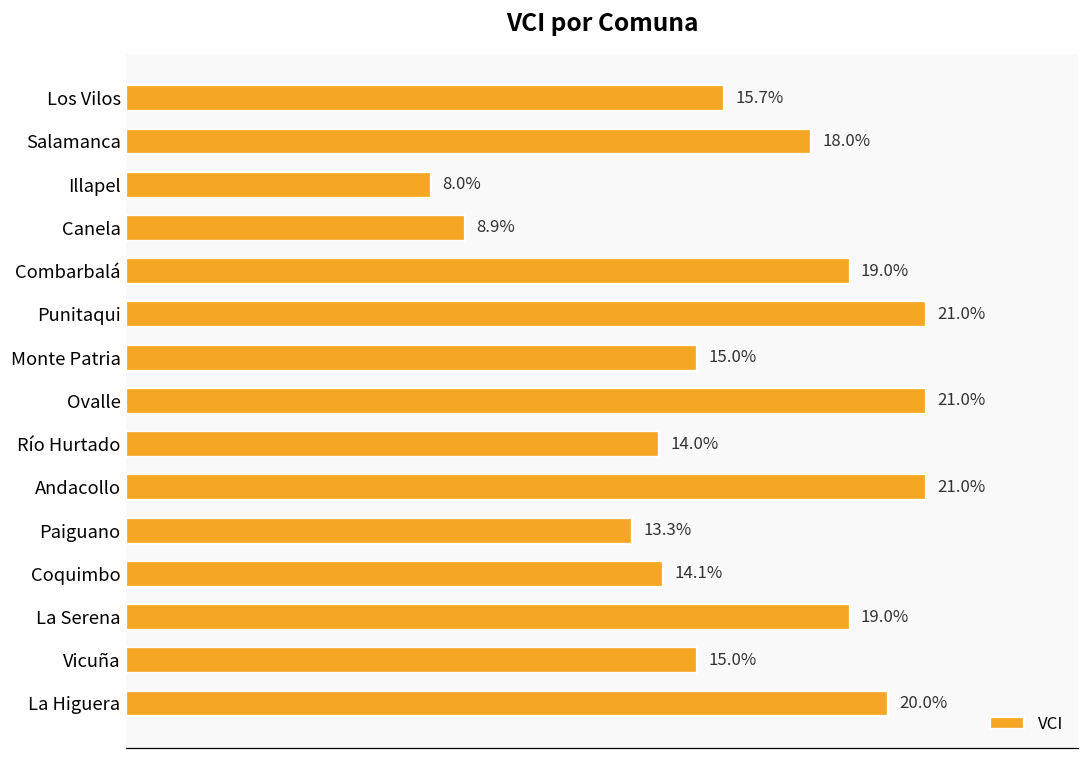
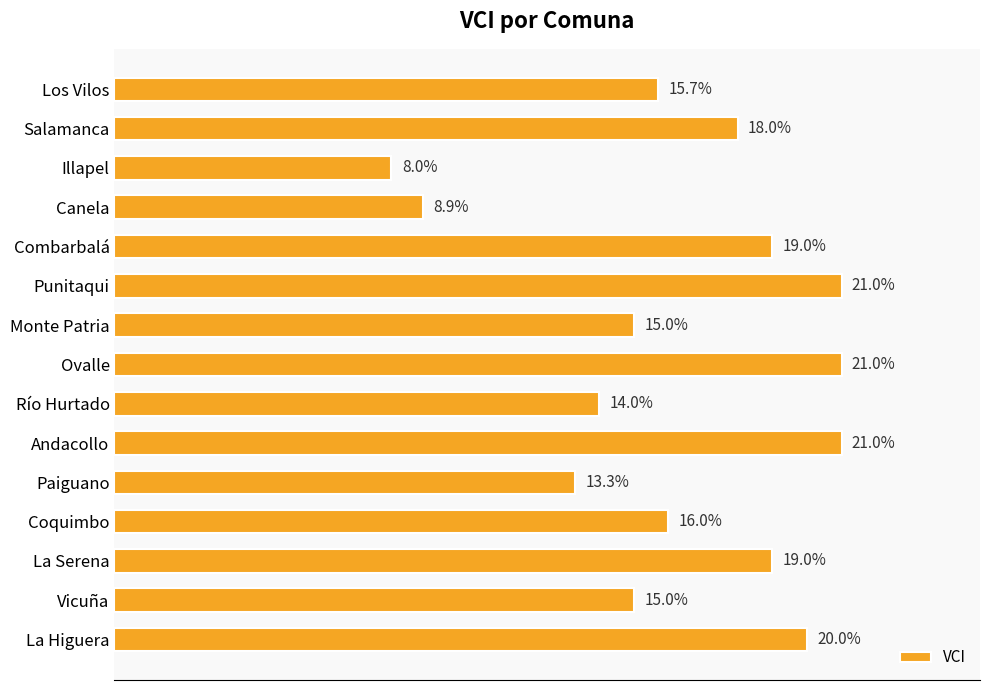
  {
    "Los Vilos": "15.7%",
    "Salamanca": "18.0%",
    "Illapel": "8.0%",
    "Canela": "8.9%",
    "Combarbalá": "19.0%",
    "Punitaqui": "21.0%",
    "Monte Patria": "15.0%",
    "Ovalle": "21.0%",
    "Río Hurtado": "14.0%",
    "Andacollo": "21.0%",
    "Paiguano": "13.3%",
-   "Coquimbo": "14.1%",
+   "Coquimbo": "16.0%",
    "La Serena": "19.0%",
    "Vicuña": "15.0%",
    "La Higuera": "20.0%"
  }
